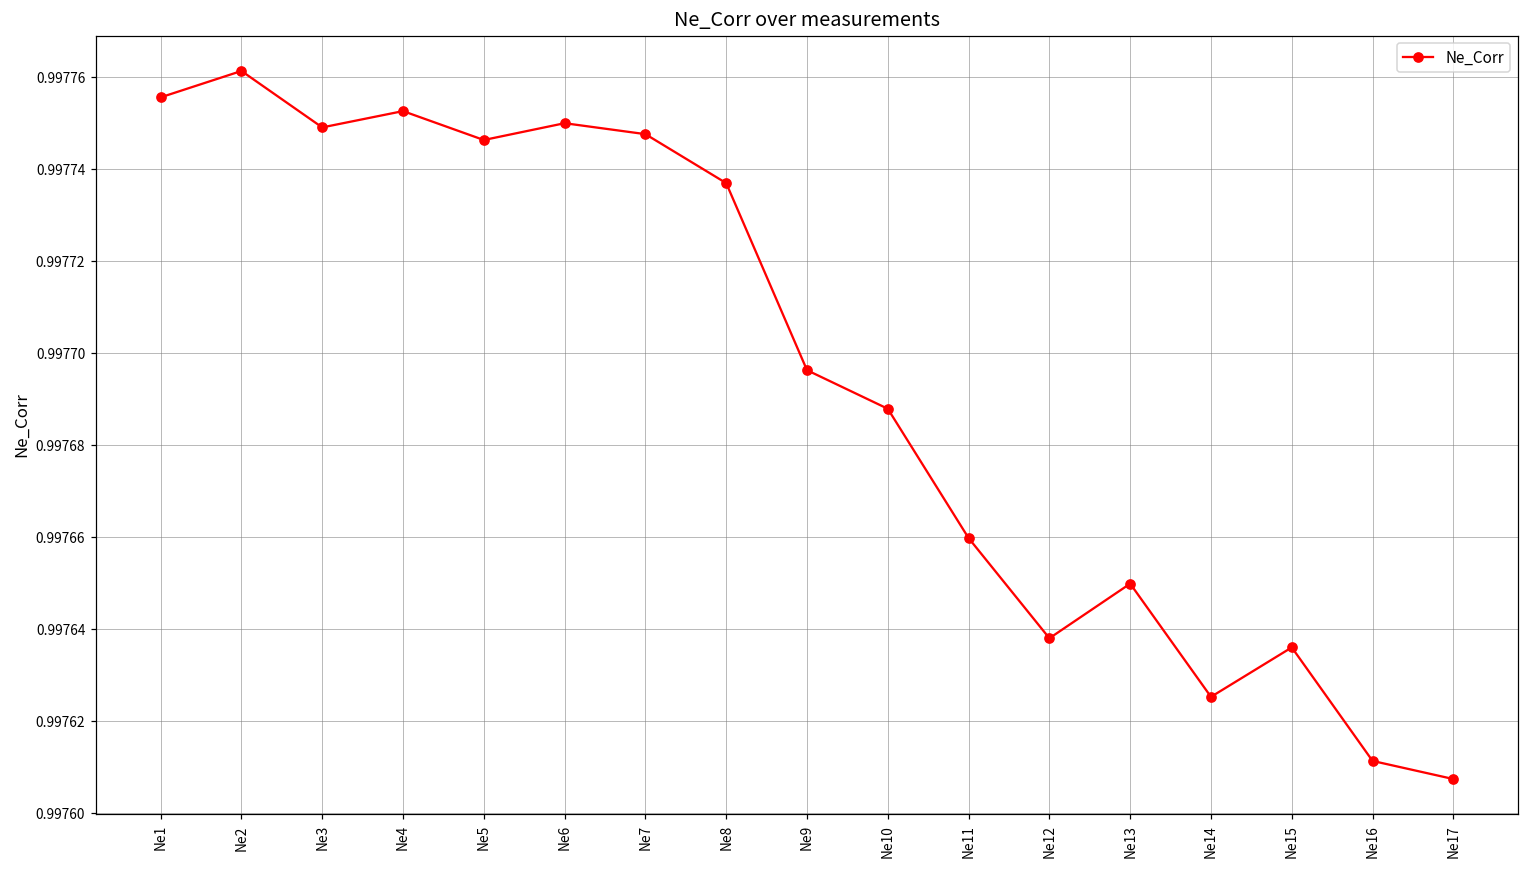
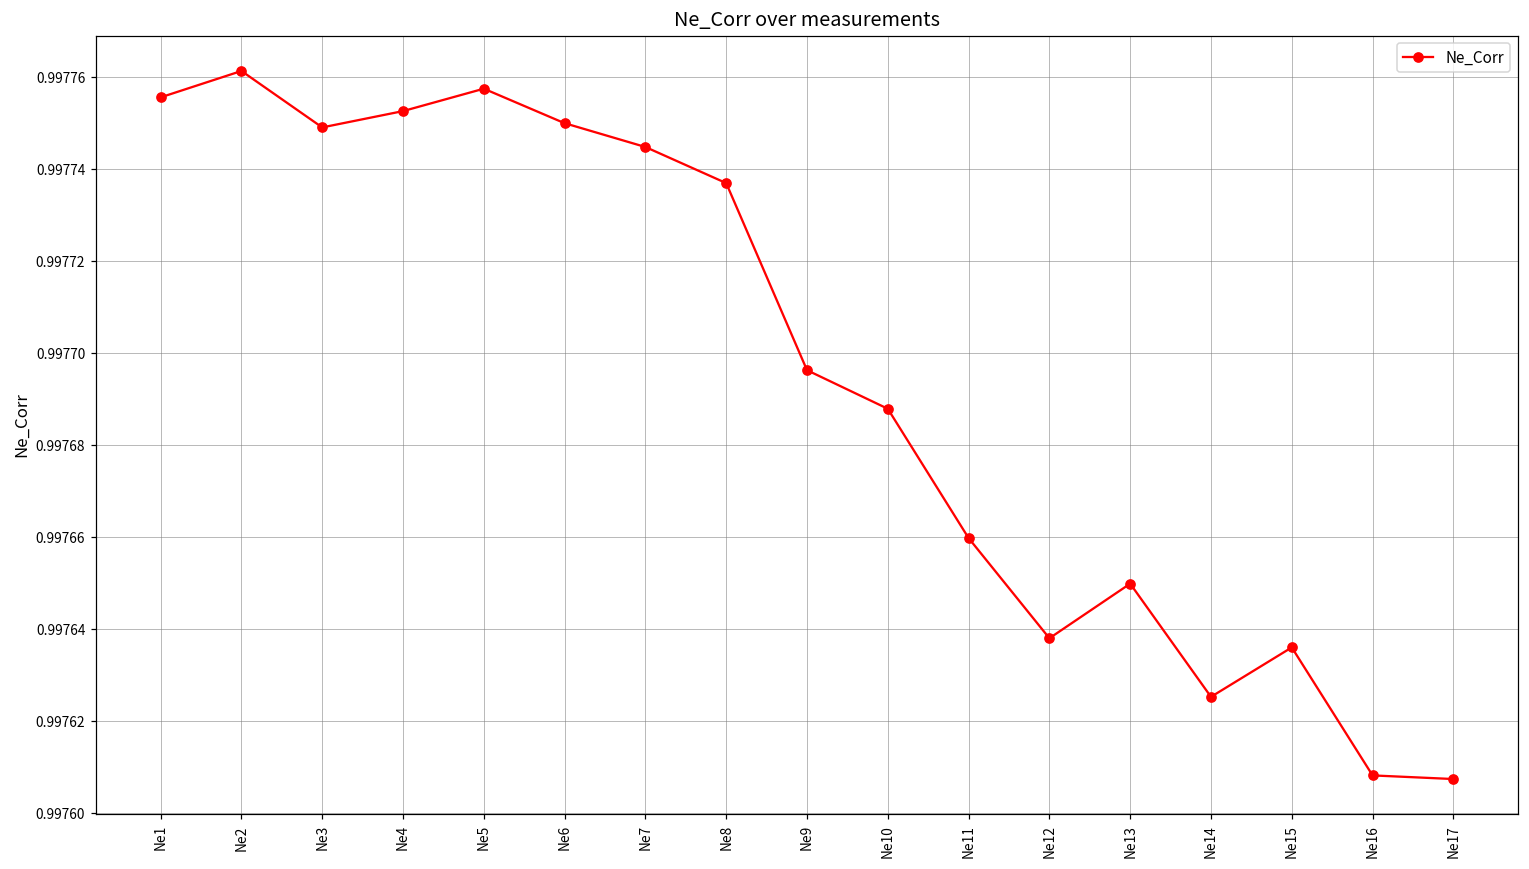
  {
    "Ne1": 0.997756,
    "Ne2": 0.997761,
    "Ne3": 0.997749,
    "Ne4": 0.997753,
-   "Ne5": 0.997746,
+   "Ne5": 0.997758,
    "Ne6": 0.997750,
-   "Ne7": 0.997748,
+   "Ne7": 0.997745,
    "Ne8": 0.997737,
    "Ne9": 0.997696,
    "Ne10": 0.997688,
    "Ne11": 0.997660,
    "Ne12": 0.997638,
    "Ne13": 0.997650,
    "Ne14": 0.997625,
    "Ne15": 0.997636,
-   "Ne16": 0.997611,
+   "Ne16": 0.997608,
    "Ne17": 0.997607
  }
